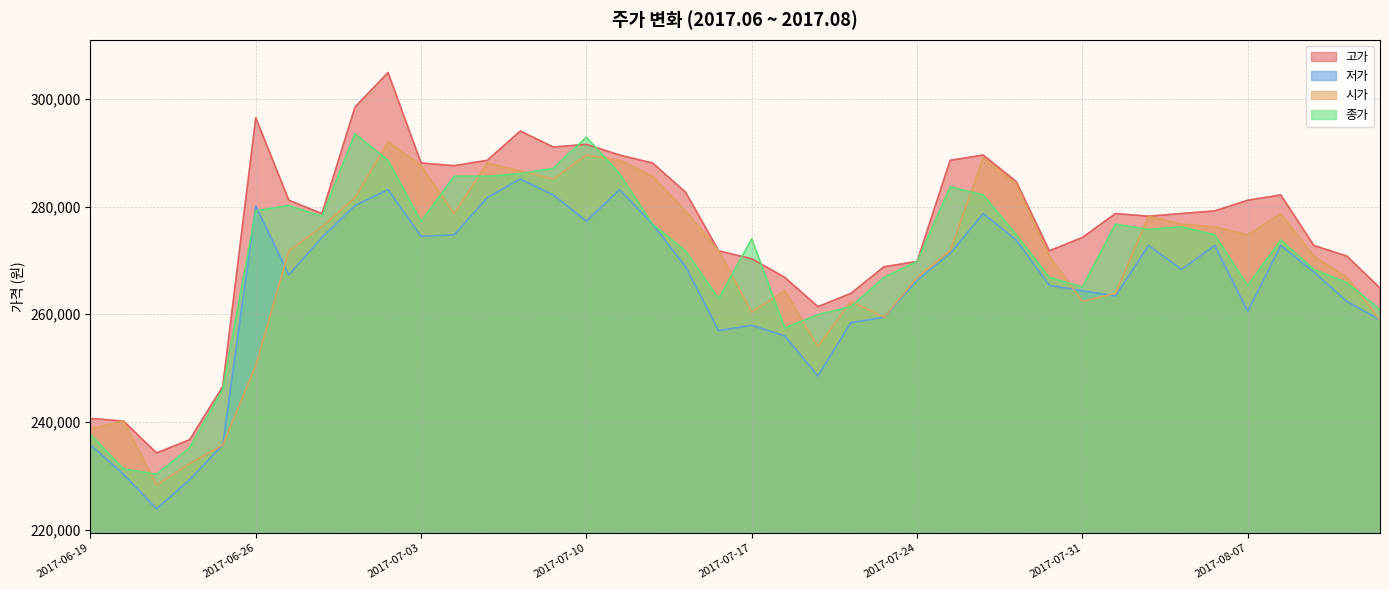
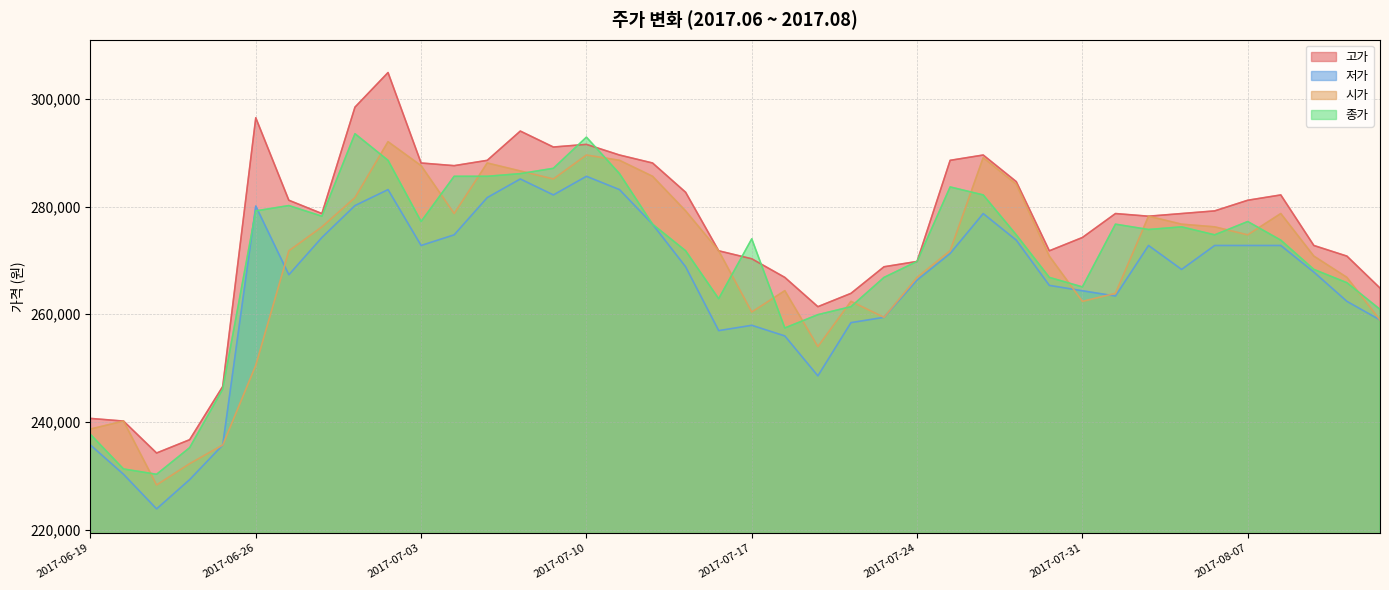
  {
    "저가": {
      "2017-06-19": "236,000",
      "2017-06-26": "280,000",
-     "2017-07-03": "274,000",
-     "2017-07-10": "277,000",
+     "2017-07-03": "273,000",
+     "2017-07-10": "286,000",
      "2017-07-17": "258,000",
      "2017-07-24": "266,000",
      "2017-07-31": "264,000",
-     "2017-08-07": "261,000"
+     "2017-08-07": "273,000"
    },
    "종가": {
      "2017-06-19": "238,000",
      "2017-06-26": "279,000",
      "2017-07-03": "277,000",
      "2017-07-10": "293,000",
      "2017-07-17": "274,000",
      "2017-07-31": "265,000",
-     "2017-08-07": "265,000"
+     "2017-08-07": "277,000"
    }
  }
